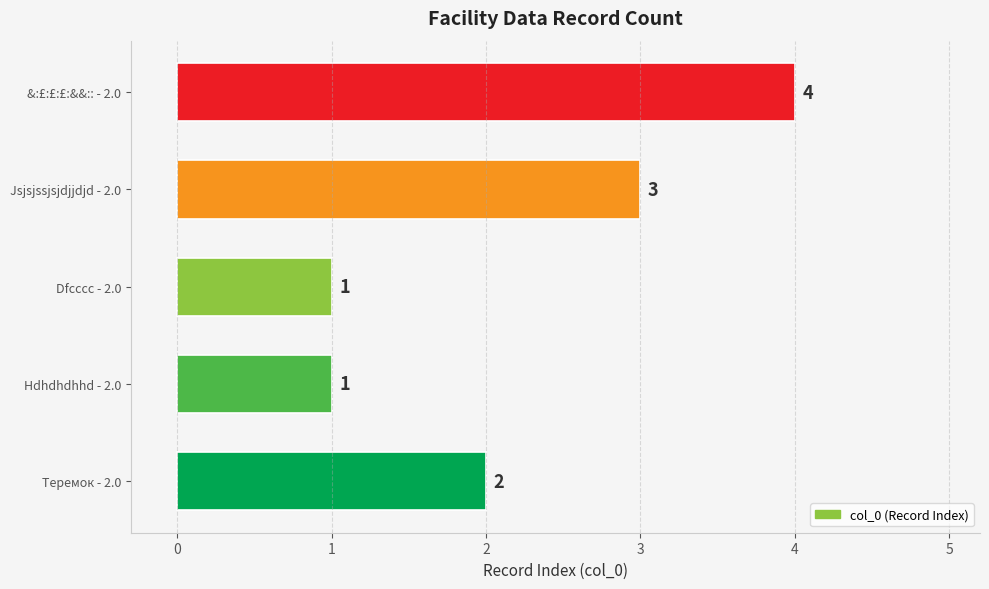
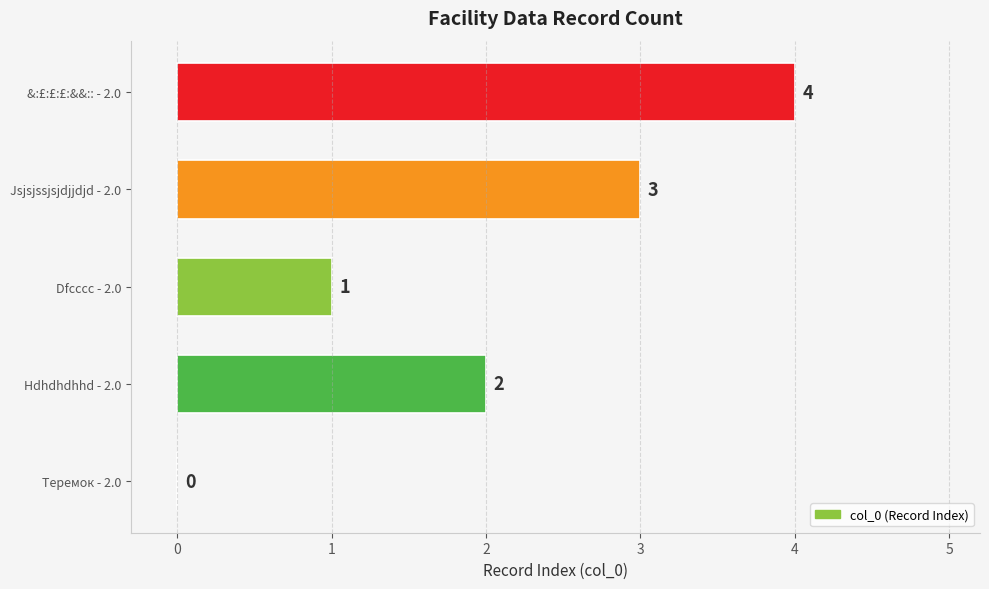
  {
    "&:£:£:£:&&:: - 2.0": 4,
    "Jsjsjssjsjdjjdjd - 2.0": 3,
    "Dfcccc - 2.0": 1,
-   "Hdhdhdhhd - 2.0": 1,
-   "Теремок - 2.0": 2
+   "Hdhdhdhhd - 2.0": 2,
+   "Теремок - 2.0": 0
  }
